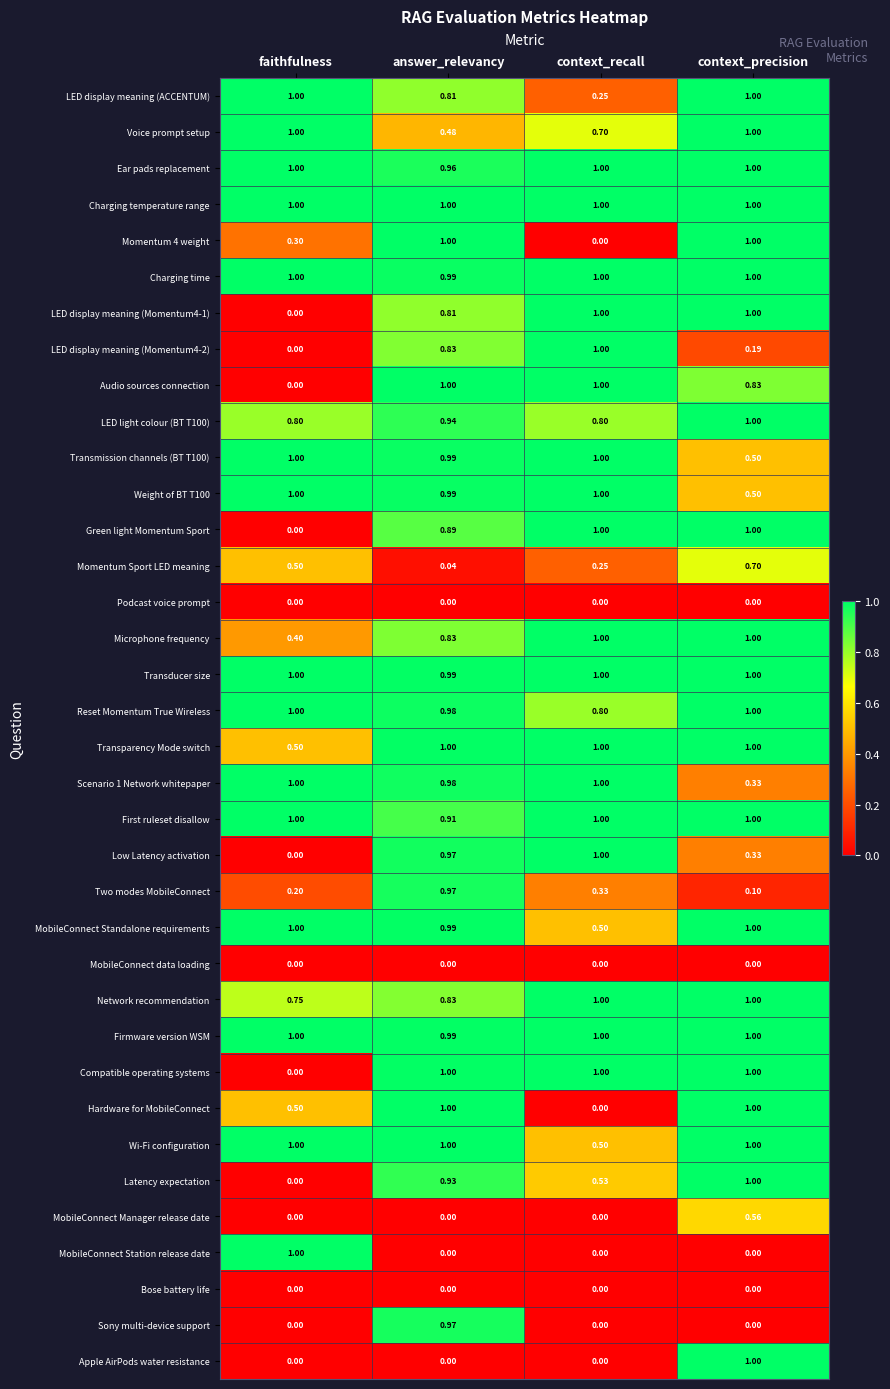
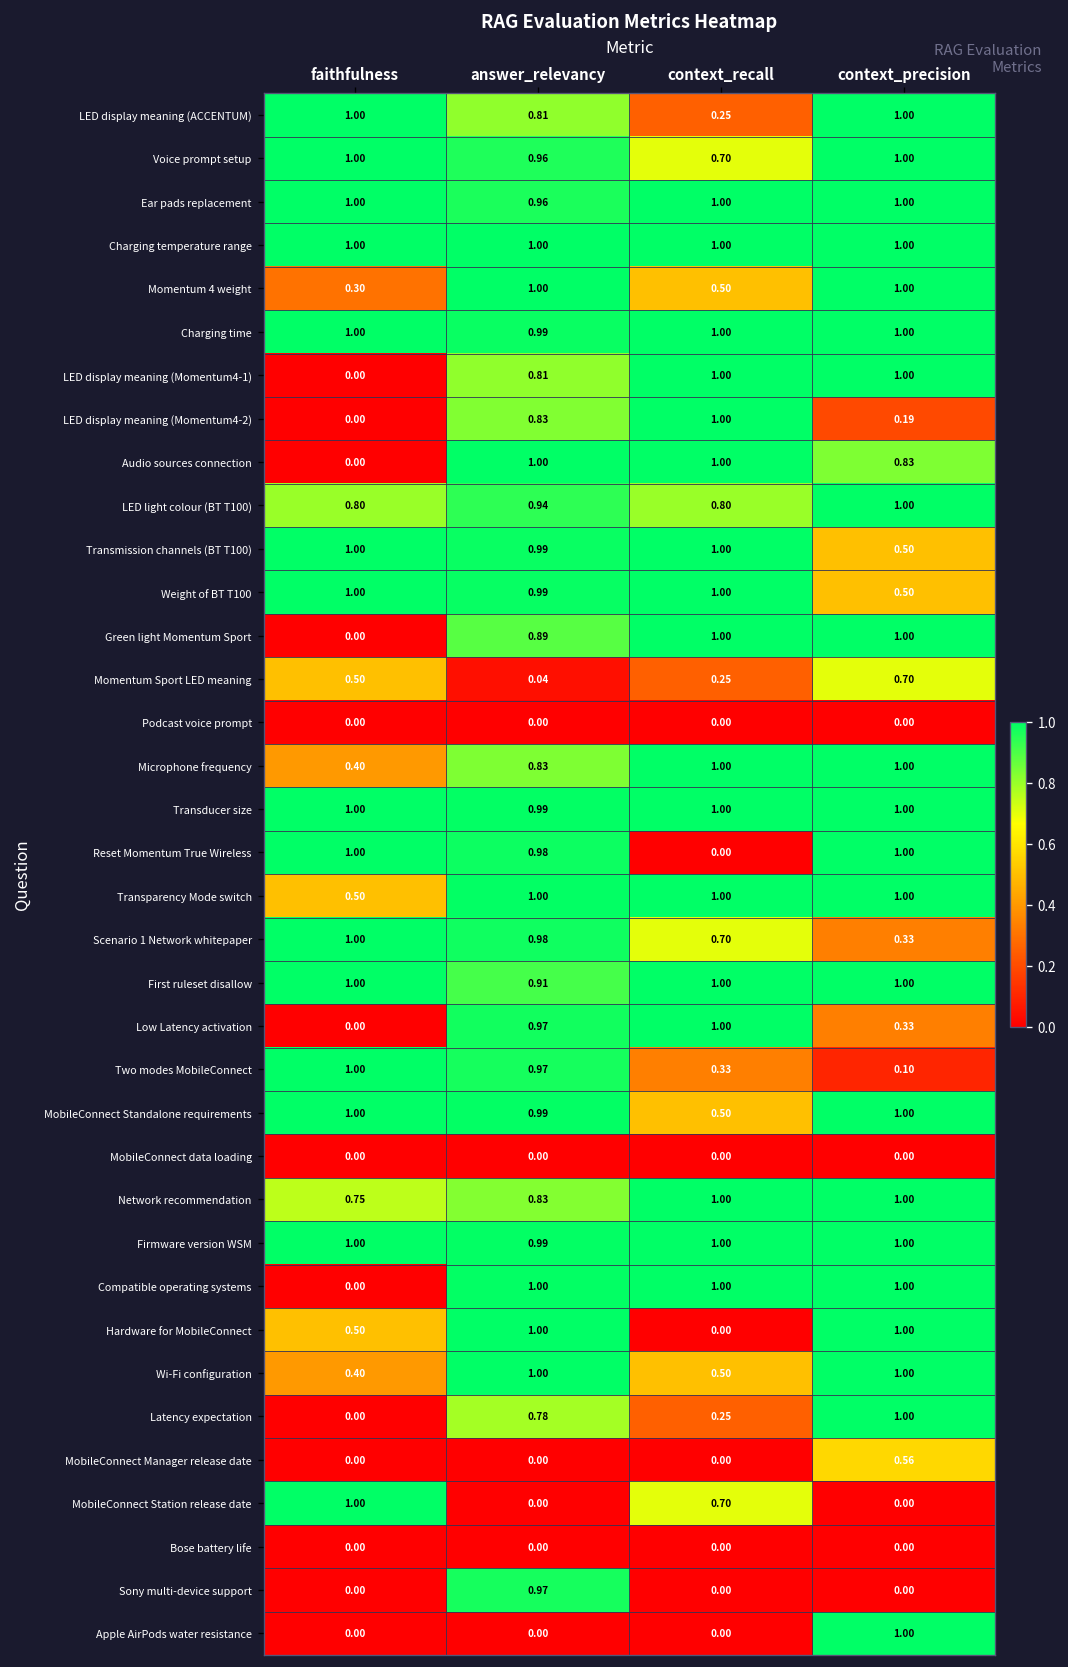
  {
    "LED display meaning (ACCENTUM)": {
      "faithfulness": 1.00,
      "answer_relevancy": 0.81,
      "context_recall": 0.25,
      "context_precision": 1.00
    },
    "Voice prompt setup": {
      "faithfulness": 1.00,
-     "answer_relevancy": 0.48,
+     "answer_relevancy": 0.96,
      "context_recall": 0.70,
      "context_precision": 1.00
    },
    "Ear pads replacement": {
      "faithfulness": 1.00,
      "answer_relevancy": 0.96,
      "context_recall": 1.00,
      "context_precision": 1.00
    },
    "Charging temperature range": {
      "faithfulness": 1.00,
      "answer_relevancy": 1.00,
      "context_recall": 1.00,
      "context_precision": 1.00
    },
    "Momentum 4 weight": {
      "faithfulness": 0.30,
      "answer_relevancy": 1.00,
-     "context_recall": 0.00,
+     "context_recall": 0.50,
      "context_precision": 1.00
    },
    "Charging time": {
      "faithfulness": 1.00,
      "answer_relevancy": 0.99,
      "context_recall": 1.00,
      "context_precision": 1.00
    },
    "LED display meaning (Momentum4-1)": {
      "faithfulness": 0.00,
      "answer_relevancy": 0.81,
      "context_recall": 1.00,
      "context_precision": 1.00
    },
    "LED display meaning (Momentum4-2)": {
      "faithfulness": 0.00,
      "answer_relevancy": 0.83,
      "context_recall": 1.00,
      "context_precision": 0.19
    },
    "Audio sources connection": {
      "faithfulness": 0.00,
      "answer_relevancy": 1.00,
      "context_recall": 1.00,
      "context_precision": 0.83
    },
    "LED light colour (BT T100)": {
      "faithfulness": 0.80,
      "answer_relevancy": 0.94,
      "context_recall": 0.80,
      "context_precision": 1.00
    },
    "Transmission channels (BT T100)": {
      "faithfulness": 1.00,
      "answer_relevancy": 0.99,
      "context_recall": 1.00,
      "context_precision": 0.50
    },
    "Weight of BT T100": {
      "faithfulness": 1.00,
      "answer_relevancy": 0.99,
      "context_recall": 1.00,
      "context_precision": 0.50
    },
    "Green light Momentum Sport": {
      "faithfulness": 0.00,
      "answer_relevancy": 0.89,
      "context_recall": 1.00,
      "context_precision": 1.00
    },
    "Momentum Sport LED meaning": {
      "faithfulness": 0.50,
      "answer_relevancy": 0.04,
      "context_recall": 0.25,
      "context_precision": 0.70
    },
    "Podcast voice prompt": {
      "faithfulness": 0.00,
      "answer_relevancy": 0.00,
      "context_recall": 0.00,
      "context_precision": 0.00
    },
    "Microphone frequency": {
      "faithfulness": 0.40,
      "answer_relevancy": 0.83,
      "context_recall": 1.00,
      "context_precision": 1.00
    },
    "Transducer size": {
      "faithfulness": 1.00,
      "answer_relevancy": 0.99,
      "context_recall": 1.00,
      "context_precision": 1.00
    },
    "Reset Momentum True Wireless": {
      "faithfulness": 1.00,
      "answer_relevancy": 0.98,
-     "context_recall": 0.80,
+     "context_recall": 0.00,
      "context_precision": 1.00
    },
    "Transparency Mode switch": {
      "faithfulness": 0.50,
      "answer_relevancy": 1.00,
      "context_recall": 1.00,
      "context_precision": 1.00
    },
    "Scenario 1 Network whitepaper": {
      "faithfulness": 1.00,
      "answer_relevancy": 0.98,
-     "context_recall": 1.00,
+     "context_recall": 0.70,
      "context_precision": 0.33
    },
    "First ruleset disallow": {
      "faithfulness": 1.00,
      "answer_relevancy": 0.91,
      "context_recall": 1.00,
      "context_precision": 1.00
    },
    "Low Latency activation": {
      "faithfulness": 0.00,
      "answer_relevancy": 0.97,
      "context_recall": 1.00,
      "context_precision": 0.33
    },
    "Two modes MobileConnect": {
-     "faithfulness": 0.20,
+     "faithfulness": 1.00,
      "answer_relevancy": 0.97,
      "context_recall": 0.33,
      "context_precision": 0.10
    },
    "MobileConnect Standalone requirements": {
      "faithfulness": 1.00,
      "answer_relevancy": 0.99,
      "context_recall": 0.50,
      "context_precision": 1.00
    },
    "MobileConnect data loading": {
      "faithfulness": 0.00,
      "answer_relevancy": 0.00,
      "context_recall": 0.00,
      "context_precision": 0.00
    },
    "Network recommendation": {
      "faithfulness": 0.75,
      "answer_relevancy": 0.83,
      "context_recall": 1.00,
      "context_precision": 1.00
    },
    "Firmware version WSM": {
      "faithfulness": 1.00,
      "answer_relevancy": 0.99,
      "context_recall": 1.00,
      "context_precision": 1.00
    },
    "Compatible operating systems": {
      "faithfulness": 0.00,
      "answer_relevancy": 1.00,
      "context_recall": 1.00,
      "context_precision": 1.00
    },
    "Hardware for MobileConnect": {
      "faithfulness": 0.50,
      "answer_relevancy": 1.00,
      "context_recall": 0.00,
      "context_precision": 1.00
    },
    "Wi-Fi configuration": {
-     "faithfulness": 1.00,
+     "faithfulness": 0.40,
      "answer_relevancy": 1.00,
      "context_recall": 0.50,
      "context_precision": 1.00
    },
    "Latency expectation": {
      "faithfulness": 0.00,
-     "answer_relevancy": 0.93,
-     "context_recall": 0.53,
+     "answer_relevancy": 0.78,
+     "context_recall": 0.25,
      "context_precision": 1.00
    },
    "MobileConnect Manager release date": {
      "faithfulness": 0.00,
      "answer_relevancy": 0.00,
      "context_recall": 0.00,
      "context_precision": 0.56
    },
    "MobileConnect Station release date": {
      "faithfulness": 1.00,
      "answer_relevancy": 0.00,
-     "context_recall": 0.00,
+     "context_recall": 0.70,
      "context_precision": 0.00
    },
    "Bose battery life": {
      "faithfulness": 0.00,
      "answer_relevancy": 0.00,
      "context_recall": 0.00,
      "context_precision": 0.00
    },
    "Sony multi-device support": {
      "faithfulness": 0.00,
      "answer_relevancy": 0.97,
      "context_recall": 0.00,
      "context_precision": 0.00
    },
    "Apple AirPods water resistance": {
      "faithfulness": 0.00,
      "answer_relevancy": 0.00,
      "context_recall": 0.00,
      "context_precision": 1.00
    }
  }
